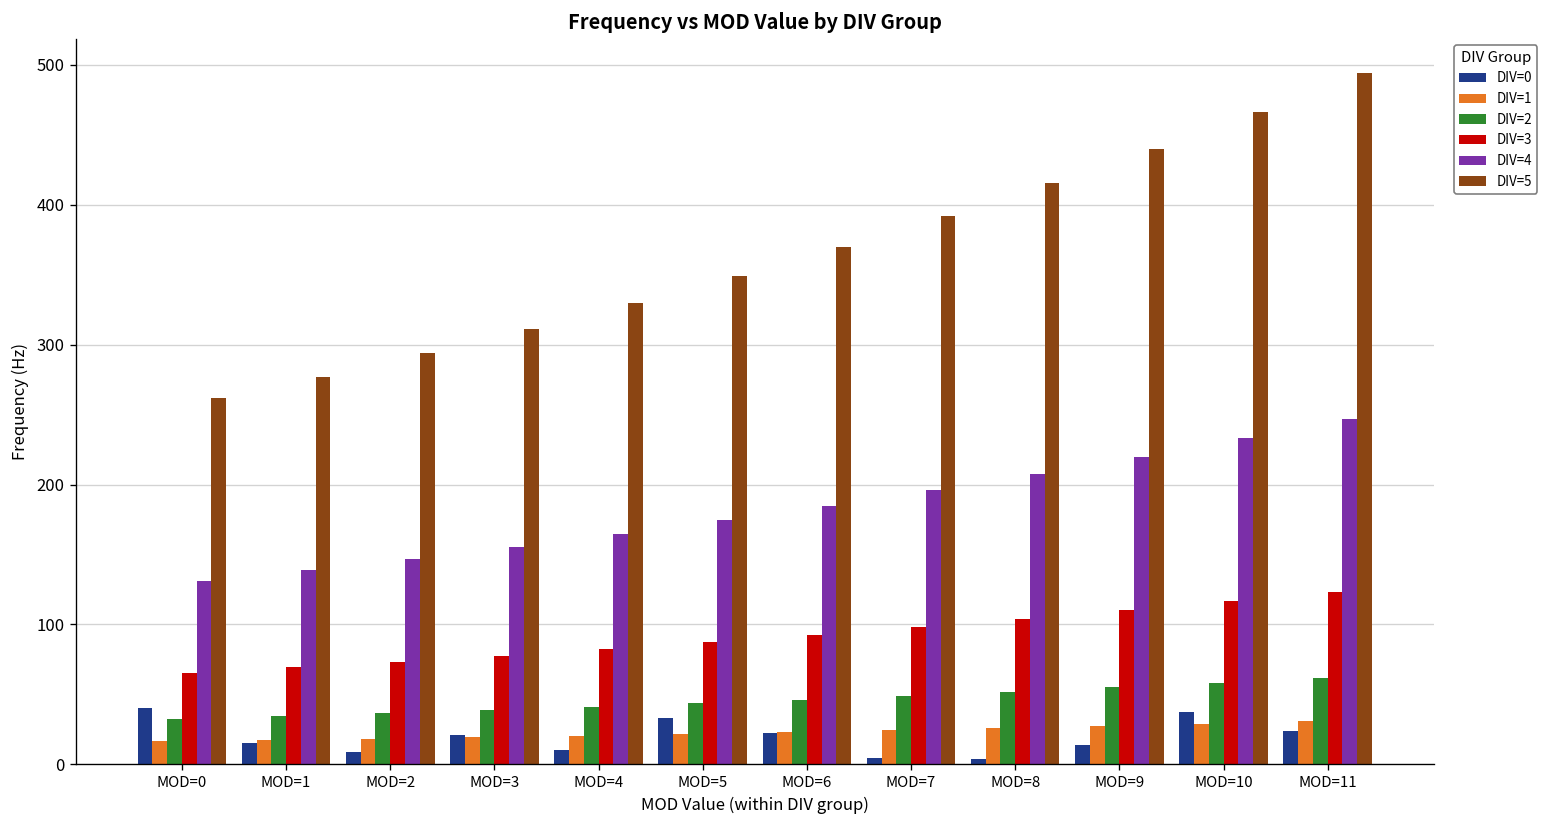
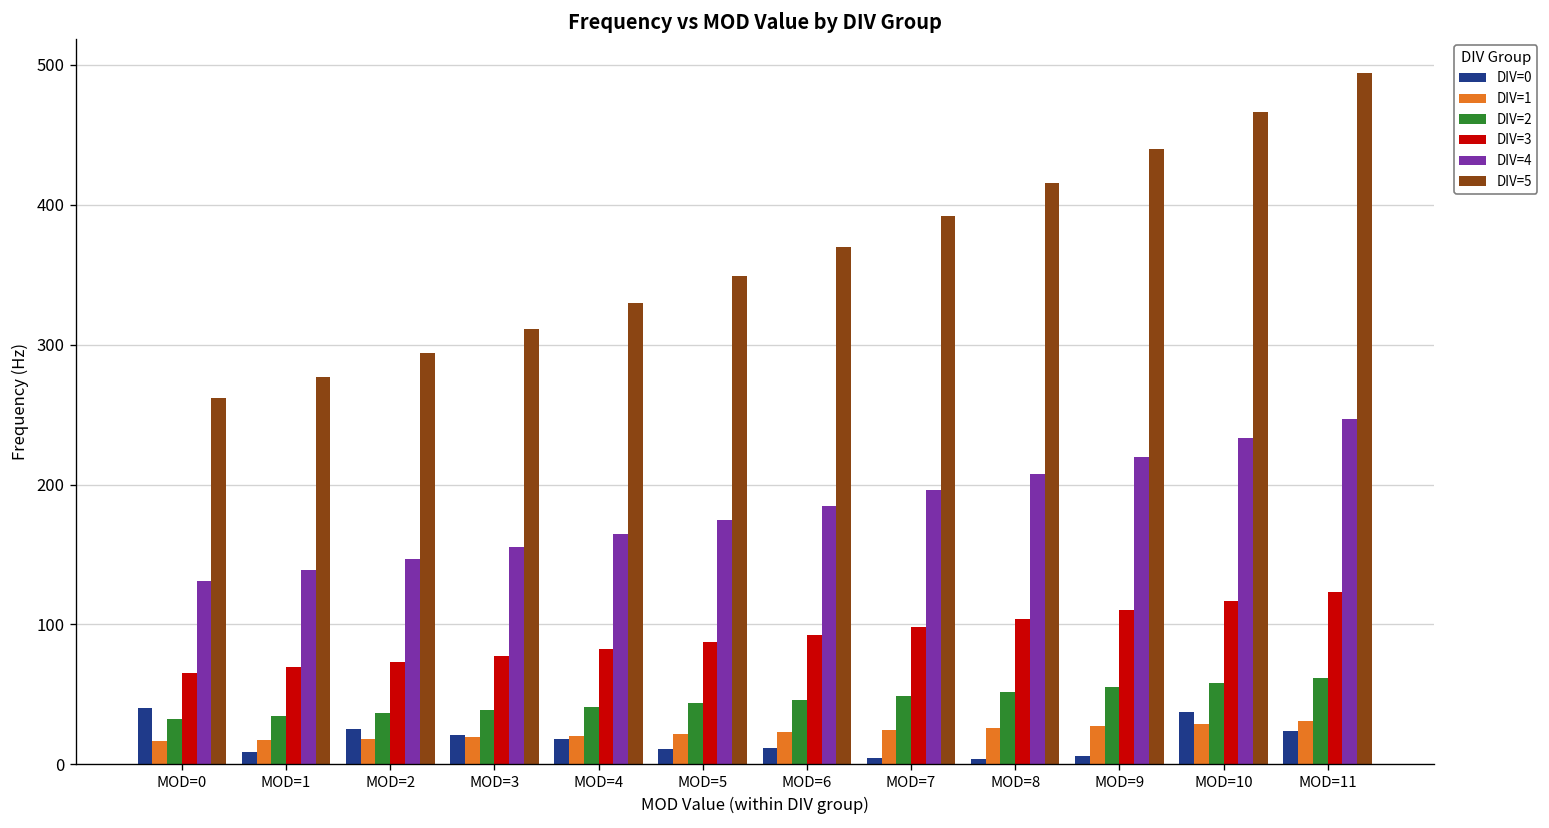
  {
    "DIV=0": {
      "MOD=0": 40,
-     "MOD=1": 16,
-     "MOD=2": 9,
+     "MOD=1": 9,
+     "MOD=2": 25,
      "MOD=3": 21,
-     "MOD=4": 10,
-     "MOD=5": 33,
-     "MOD=6": 23,
+     "MOD=4": 18,
+     "MOD=5": 11,
+     "MOD=6": 12,
      "MOD=7": 5,
      "MOD=8": 4,
-     "MOD=9": 14,
+     "MOD=9": 6,
      "MOD=10": 37,
      "MOD=11": 24
    },
    "DIV=1": {
      "MOD=0": 16,
      "MOD=1": 17,
      "MOD=2": 18,
      "MOD=3": 19,
      "MOD=4": 21,
      "MOD=5": 22,
      "MOD=6": 23,
      "MOD=7": 24,
      "MOD=8": 26,
      "MOD=9": 28,
      "MOD=10": 29,
      "MOD=11": 31
    },
    "DIV=2": {
      "MOD=0": 33,
      "MOD=1": 35,
      "MOD=2": 37,
      "MOD=3": 39,
      "MOD=4": 41,
      "MOD=5": 44,
      "MOD=6": 46,
      "MOD=7": 49,
      "MOD=8": 52,
      "MOD=9": 55,
      "MOD=10": 58,
      "MOD=11": 62
    },
    "DIV=3": {
      "MOD=0": 65,
      "MOD=1": 69,
      "MOD=2": 73,
      "MOD=3": 78,
      "MOD=4": 82,
      "MOD=5": 87,
      "MOD=6": 92,
      "MOD=7": 98,
      "MOD=8": 104,
      "MOD=9": 110,
      "MOD=10": 117,
      "MOD=11": 123
    },
    "DIV=4": {
      "MOD=0": 131,
      "MOD=1": 139,
      "MOD=2": 147,
      "MOD=3": 156,
      "MOD=4": 165,
      "MOD=5": 175,
      "MOD=6": 185,
      "MOD=7": 196,
      "MOD=8": 208,
      "MOD=9": 220,
      "MOD=10": 233,
      "MOD=11": 247
    },
    "DIV=5": {
      "MOD=0": 262,
      "MOD=1": 277,
      "MOD=2": 294,
      "MOD=3": 311,
      "MOD=4": 330,
      "MOD=5": 349,
      "MOD=6": 370,
      "MOD=7": 392,
      "MOD=8": 415,
      "MOD=9": 440,
      "MOD=10": 466,
      "MOD=11": 494
    }
  }
